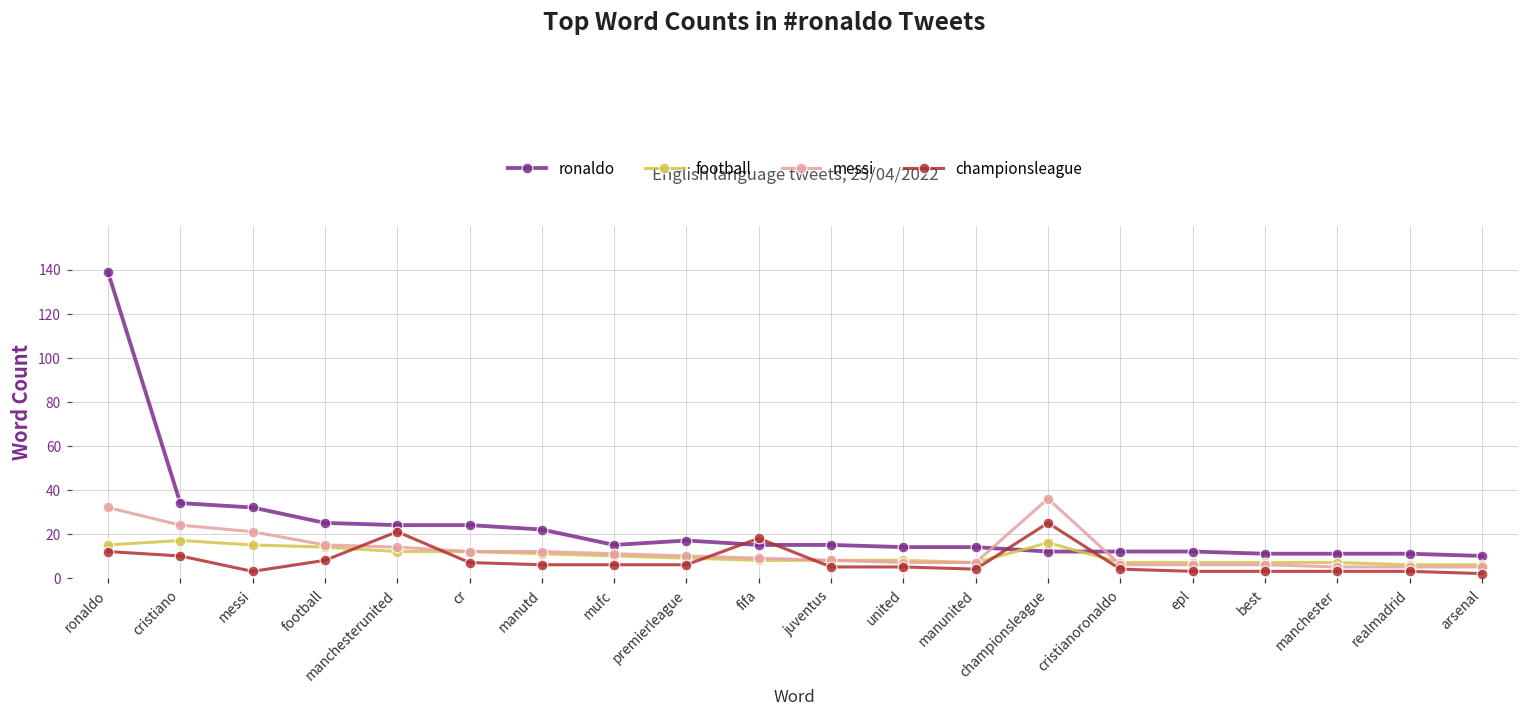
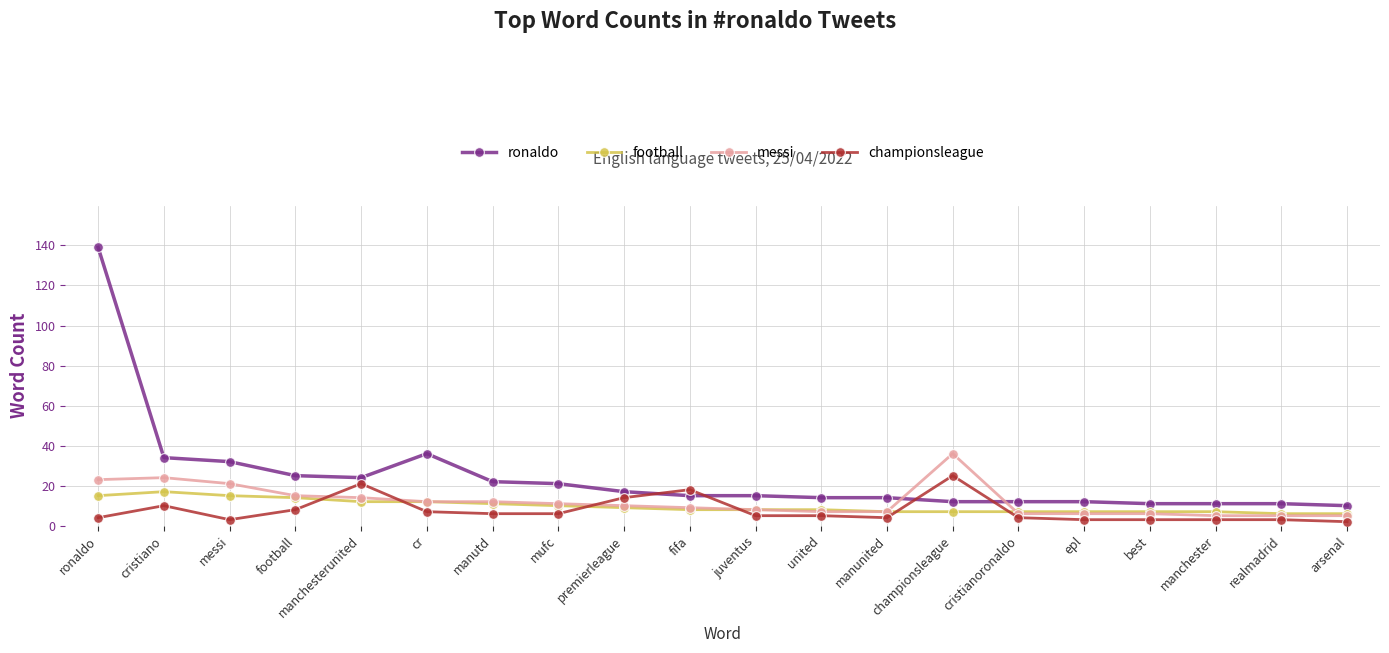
  {
    "ronaldo": {
      "ronaldo": 139,
      "cristiano": 34,
      "messi": 32,
      "football": 25,
      "manchesterunited": 24,
-     "cr": 24,
+     "cr": 36,
      "manutd": 22,
-     "mufc": 15,
+     "mufc": 21,
      "premierleague": 17,
      "fifa": 15,
      "juventus": 15,
      "united": 14,
      "manunited": 14,
      "championsleague": 12,
      "cristianoronaldo": 12,
      "epl": 12,
      "best": 11,
      "manchester": 11,
      "realmadrid": 11,
      "arsenal": 10
    },
    "football": {
      "ronaldo": 15,
      "cristiano": 17,
      "messi": 15,
      "manchesterunited": 12,
-     "championsleague": 16,
+     "championsleague": 7,
      "manchester": 7
    },
    "messi": {
-     "ronaldo": 32,
+     "ronaldo": 23,
      "cristiano": 24,
      "messi": 21,
      "manchesterunited": 14,
      "championsleague": 36,
      "manchester": 5
    },
    "championsleague": {
-     "ronaldo": 12,
+     "ronaldo": 4,
      "cristiano": 10,
      "messi": 3,
      "football": 8,
      "manchesterunited": 21,
      "cr": 7,
      "manutd": 6,
      "mufc": 6,
-     "premierleague": 6,
+     "premierleague": 14,
      "fifa": 18,
      "juventus": 5,
      "united": 5,
      "manunited": 4,
      "championsleague": 25,
      "cristianoronaldo": 4,
      "epl": 3,
      "best": 3,
      "manchester": 3,
      "realmadrid": 3,
      "arsenal": 2
    }
  }
